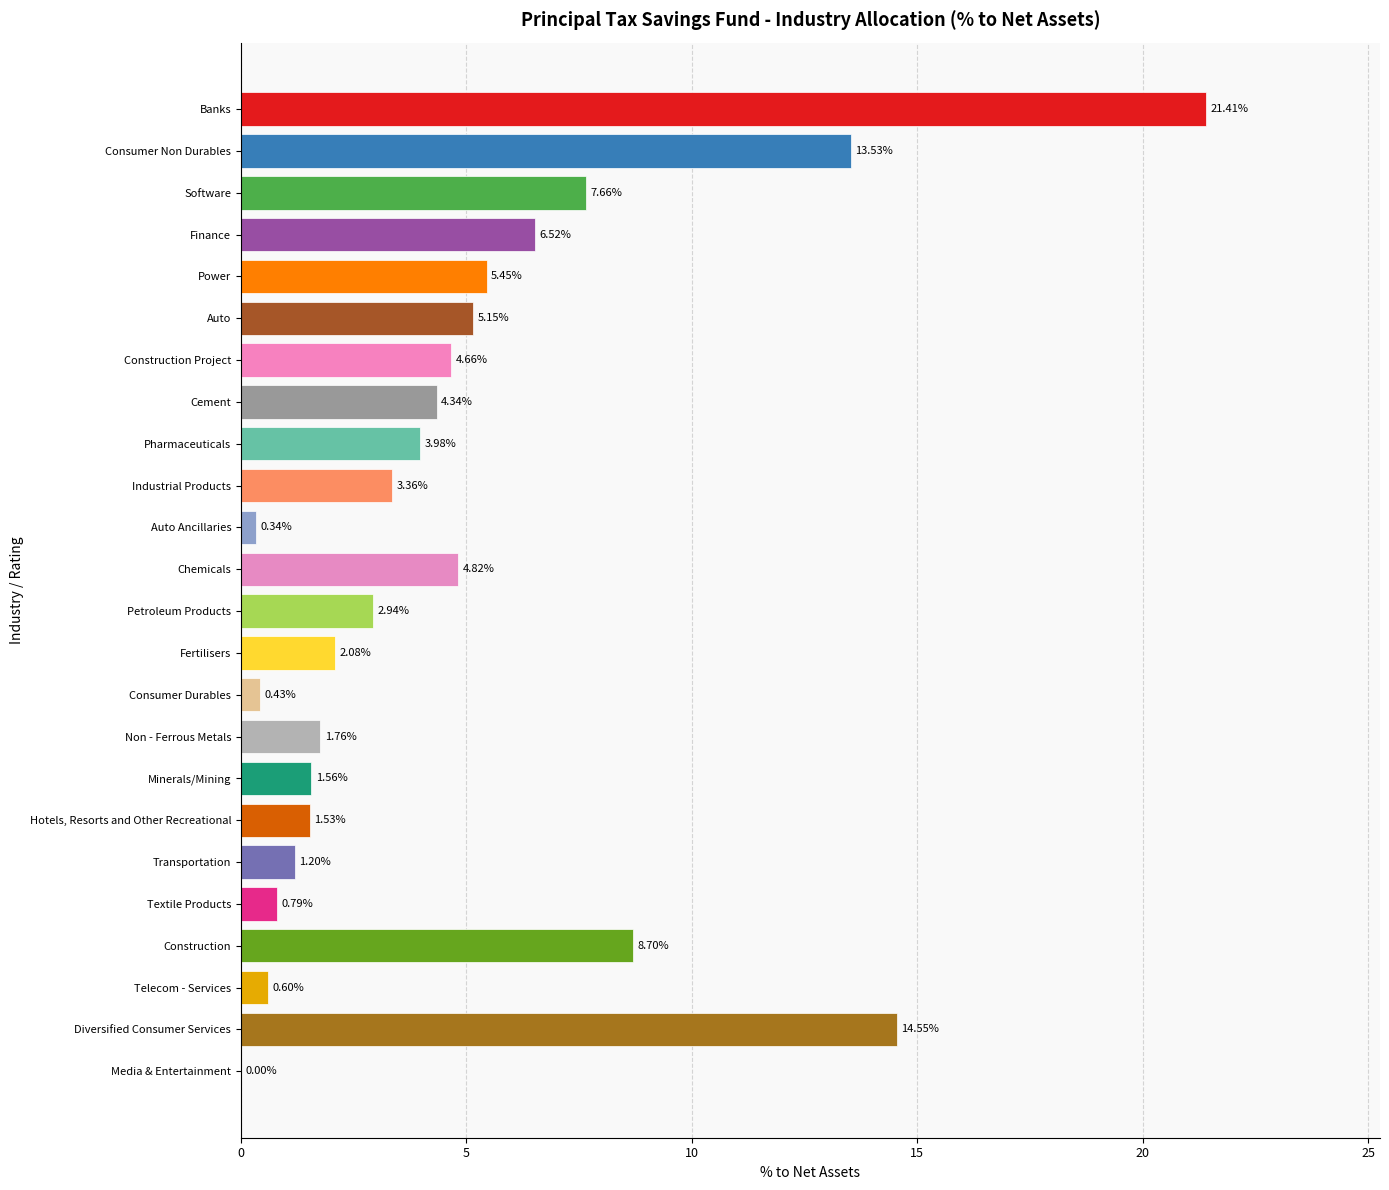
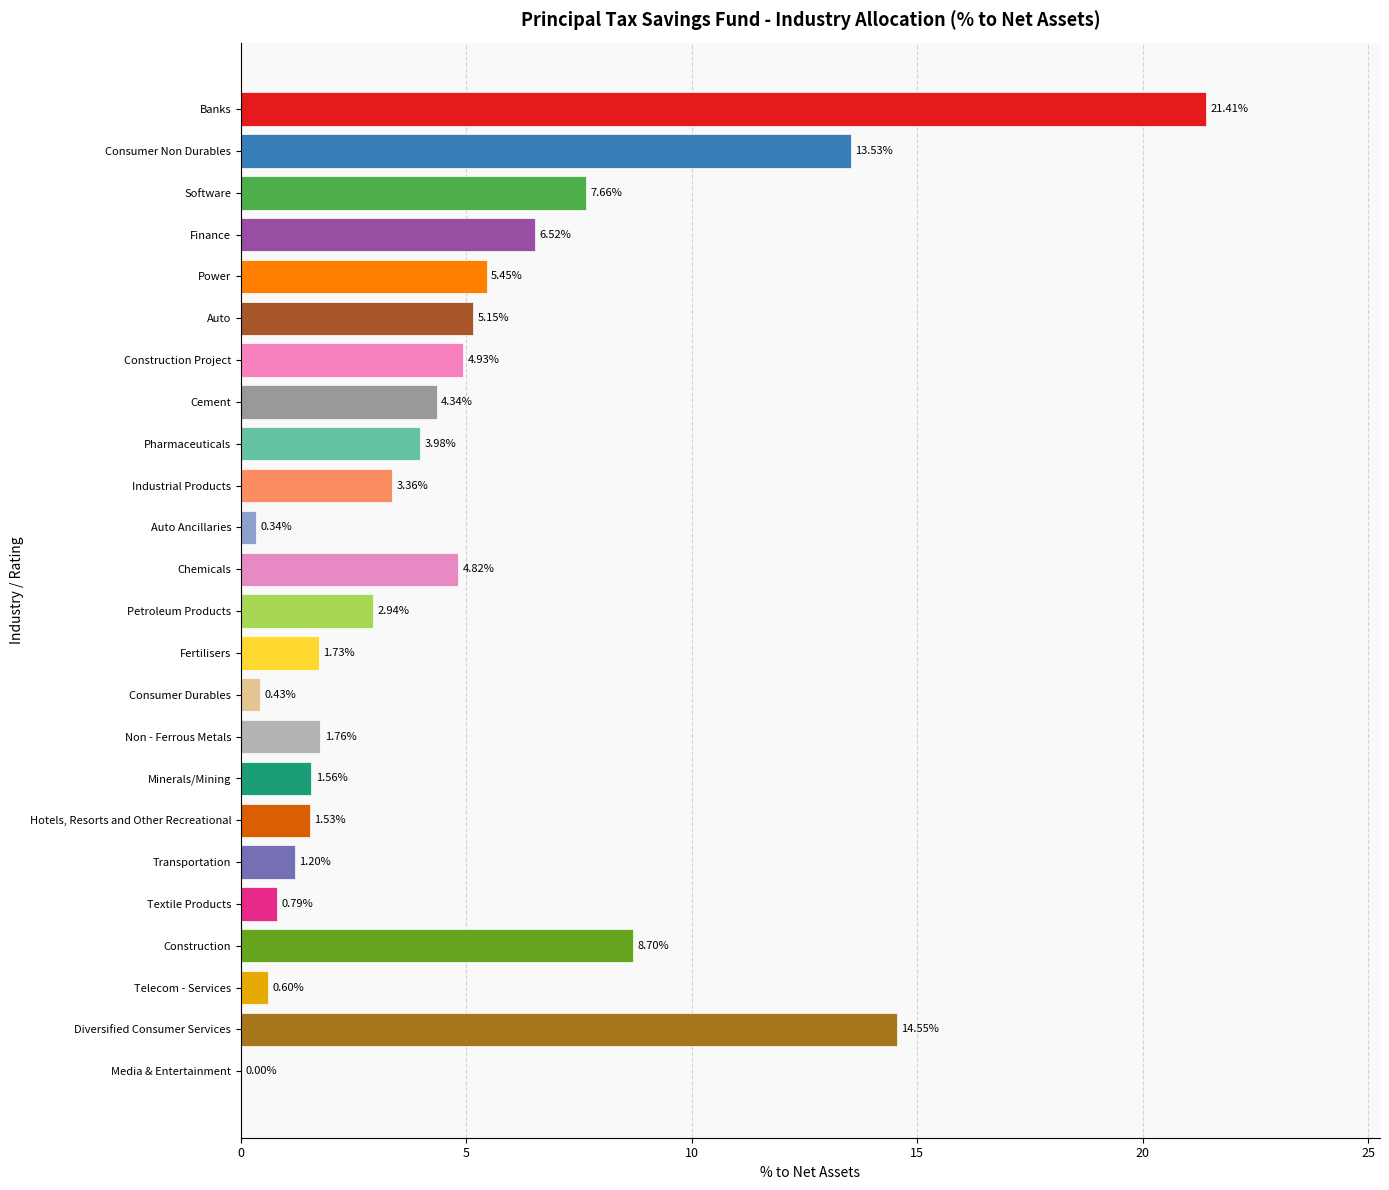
  {
    "Banks": "21.41%",
    "Consumer Non Durables": "13.53%",
    "Software": "7.66%",
    "Finance": "6.52%",
    "Power": "5.45%",
    "Auto": "5.15%",
-   "Construction Project": "4.66%",
+   "Construction Project": "4.93%",
    "Cement": "4.34%",
    "Pharmaceuticals": "3.98%",
    "Industrial Products": "3.36%",
    "Auto Ancillaries": "0.34%",
    "Chemicals": "4.82%",
    "Petroleum Products": "2.94%",
-   "Fertilisers": "2.08%",
+   "Fertilisers": "1.73%",
    "Consumer Durables": "0.43%",
    "Non - Ferrous Metals": "1.76%",
    "Minerals/Mining": "1.56%",
    "Hotels, Resorts and Other Recreational": "1.53%",
    "Transportation": "1.20%",
    "Textile Products": "0.79%",
    "Construction": "8.70%",
    "Telecom - Services": "0.60%",
    "Diversified Consumer Services": "14.55%",
    "Media & Entertainment": "0.00%"
  }
